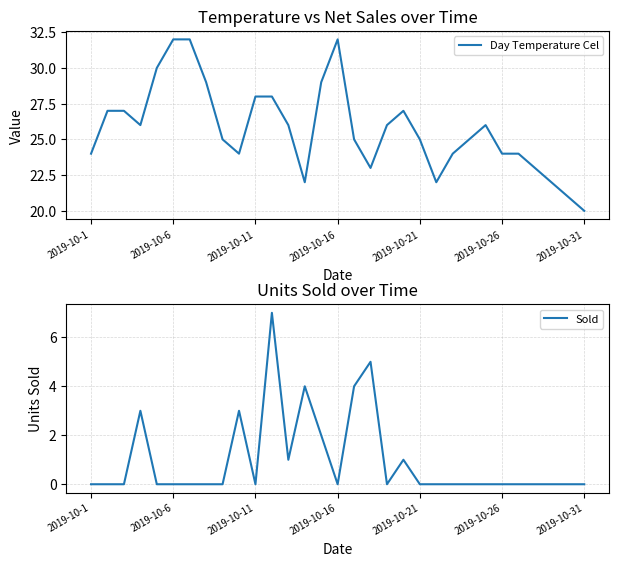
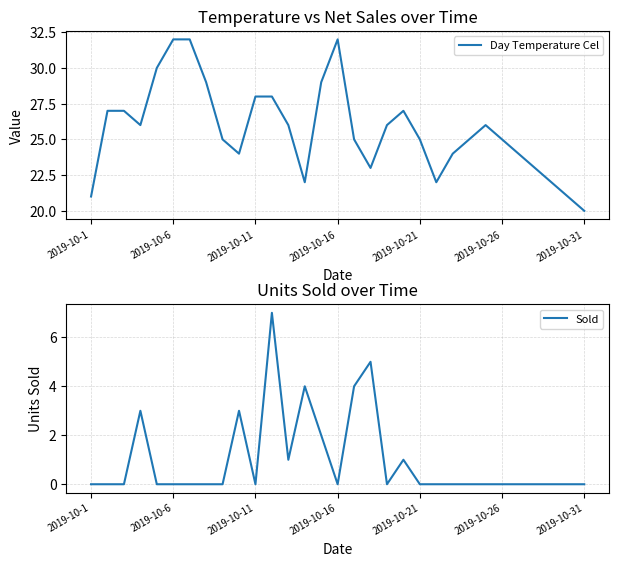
  {
    "Temperature vs Net Sales over Time": {
-     "2019-10-1": 24,
+     "2019-10-1": 21,
      "2019-10-6": 32,
      "2019-10-11": 28,
      "2019-10-16": 32,
      "2019-10-21": 25,
-     "2019-10-26": 24,
+     "2019-10-26": 25,
      "2019-10-31": 20
    },
    "Units Sold over Time": {
      "2019-10-1": 0.0,
      "2019-10-6": 0.0,
      "2019-10-11": 0.0,
      "2019-10-16": 0.0,
      "2019-10-21": 0.0,
      "2019-10-26": 0.0,
      "2019-10-31": 0.0
    }
  }
